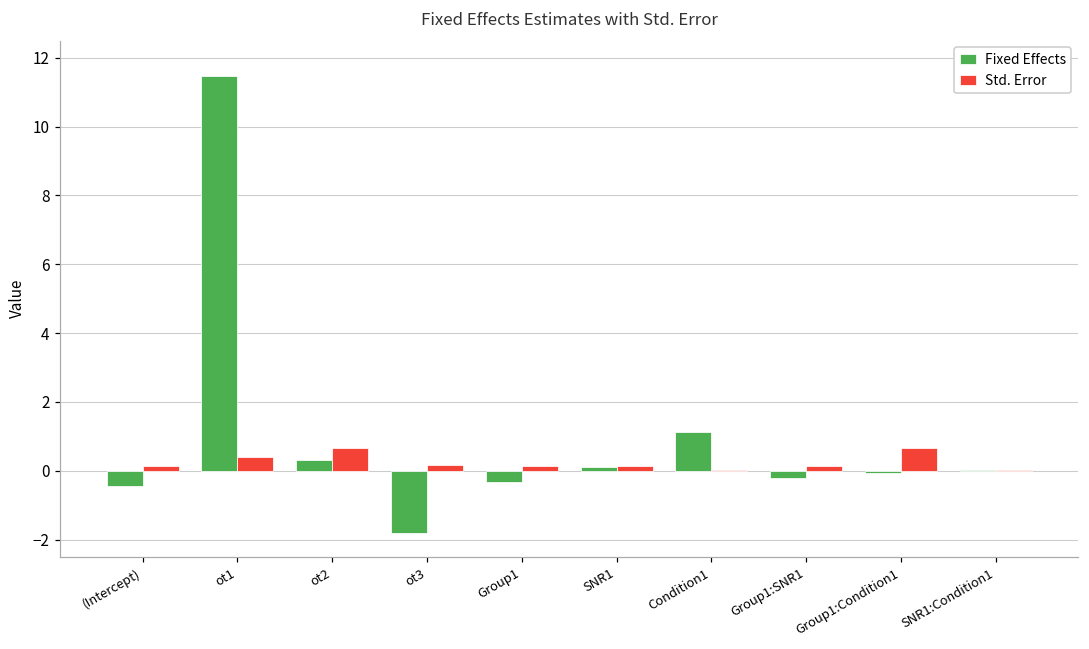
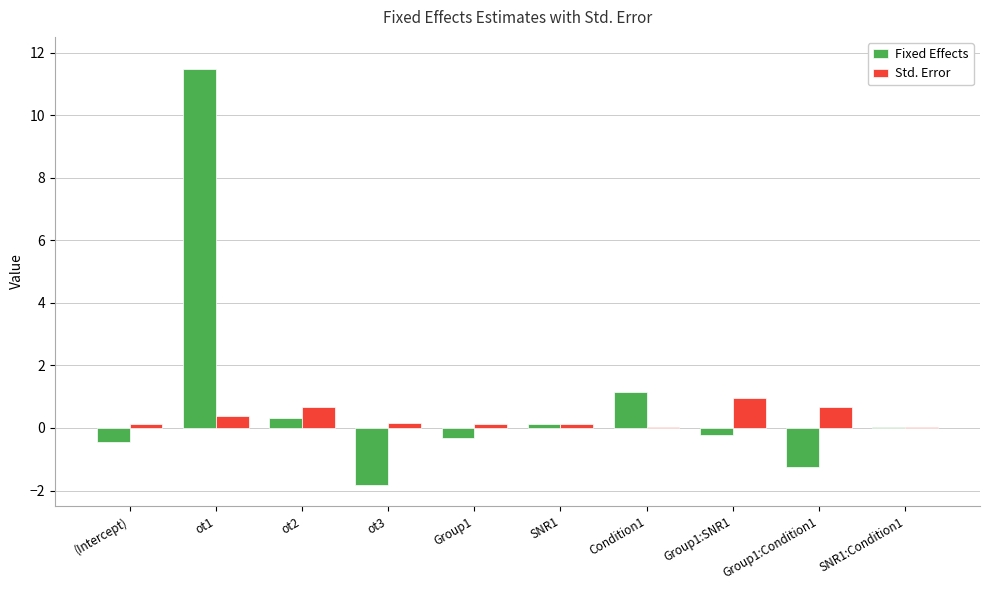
  {
    "Fixed Effects": {
      "(Intercept)": -0.5,
      "ot1": 11.5,
      "ot2": 0.3,
      "ot3": -1.8,
      "Group1": -0.3,
      "SNR1": 0.1,
      "Condition1": 1.1,
      "Group1:SNR1": -0.2,
-     "Group1:Condition1": -0.1
+     "Group1:Condition1": -1.3
    },
    "Std. Error": {
      "(Intercept)": 0.1,
      "ot1": 0.4,
      "ot2": 0.7,
      "ot3": 0.2,
      "Group1": 0.1,
      "SNR1": 0.1,
-     "Group1:SNR1": 0.1,
+     "Group1:SNR1": 1.0,
      "Group1:Condition1": 0.7
    }
  }
